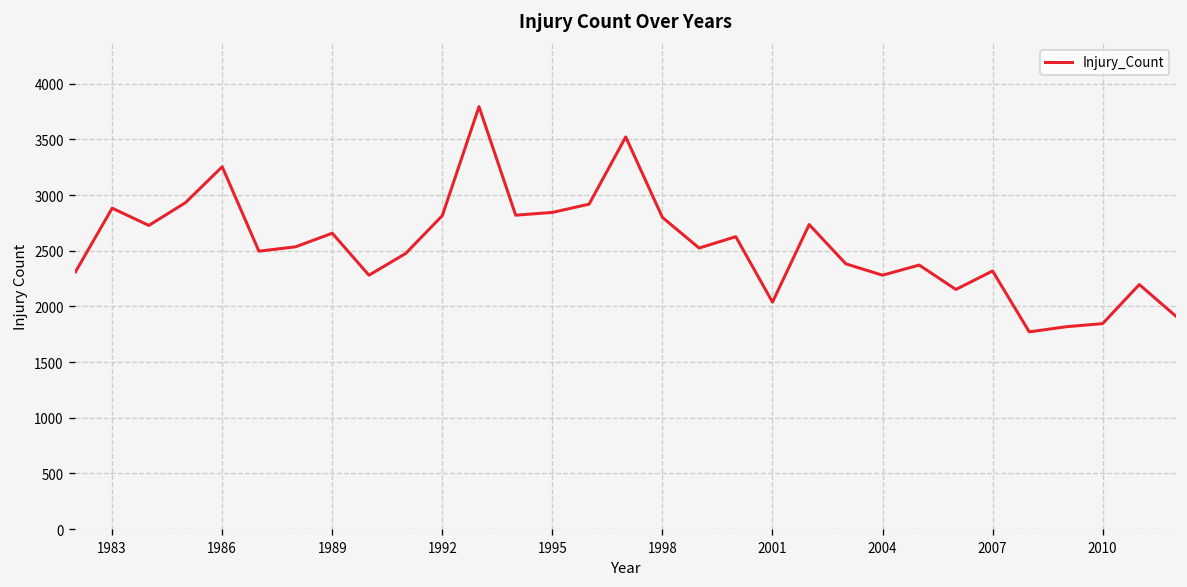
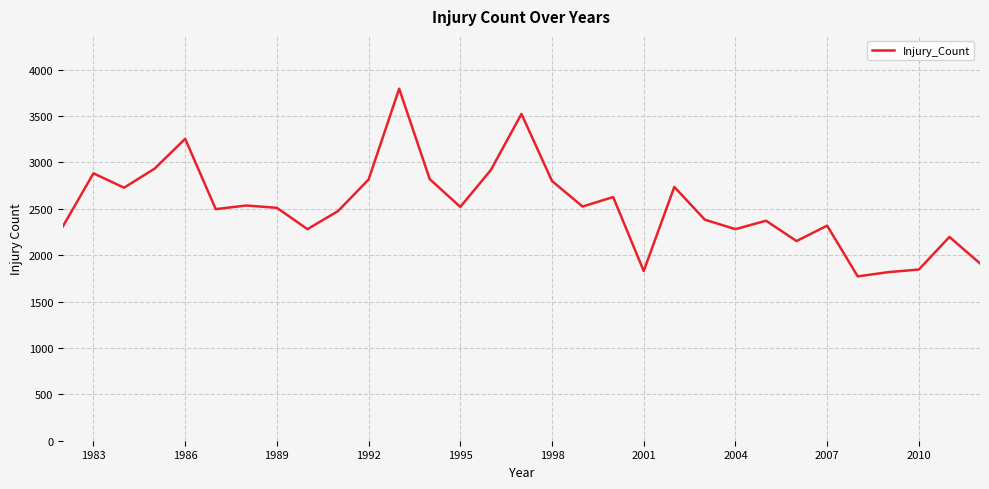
  {
    "1983": 2900,
    "1986": 3300,
-   "1989": 2700,
+   "1989": 2500,
    "1992": 2800,
-   "1995": 2800,
+   "1995": 2500,
    "1998": 2800,
-   "2001": 2000,
+   "2001": 1800,
    "2004": 2300,
    "2007": 2300,
    "2010": 1800
  }
